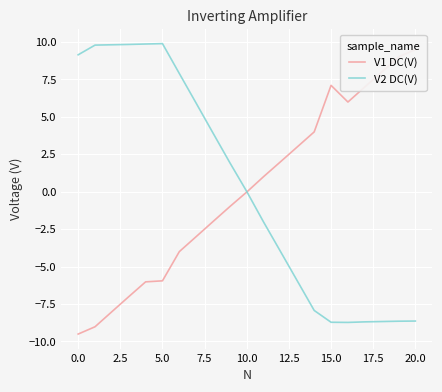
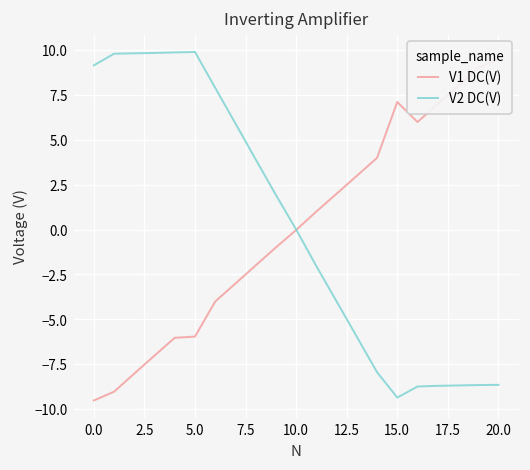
  {
    "V1 DC(V)": {
      "0.0": -9.5,
      "5.0": -6.0,
      "15.0": 7.1
    },
    "V2 DC(V)": {
      "0.0": 9.1,
      "5.0": 9.9,
-     "15.0": -8.7,
+     "15.0": -9.4,
      "20.0": -8.6
    }
  }
